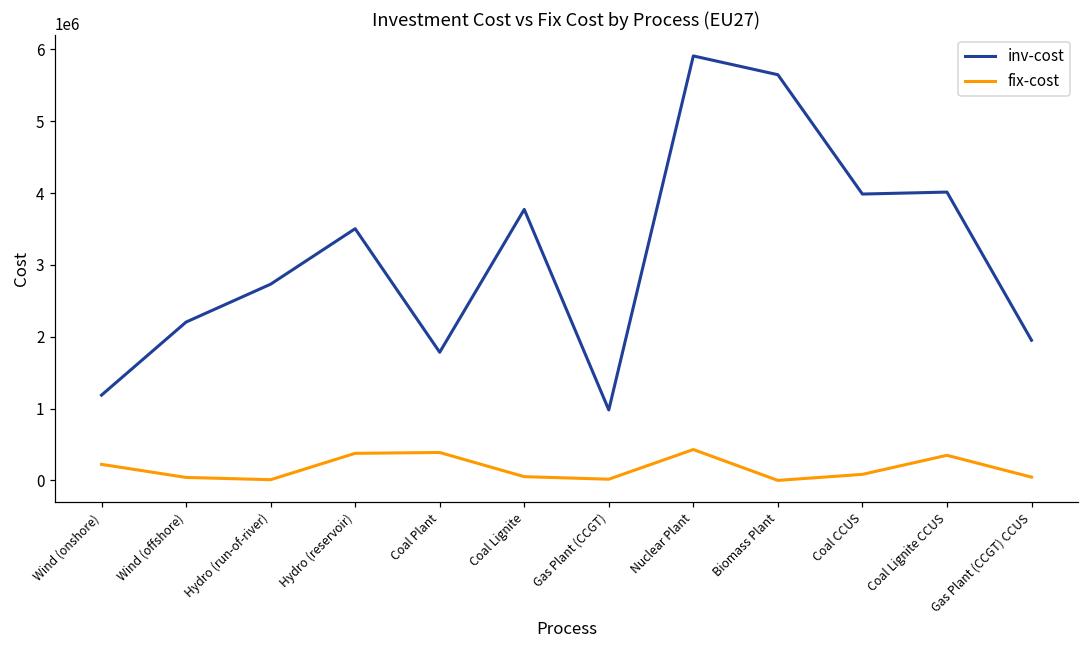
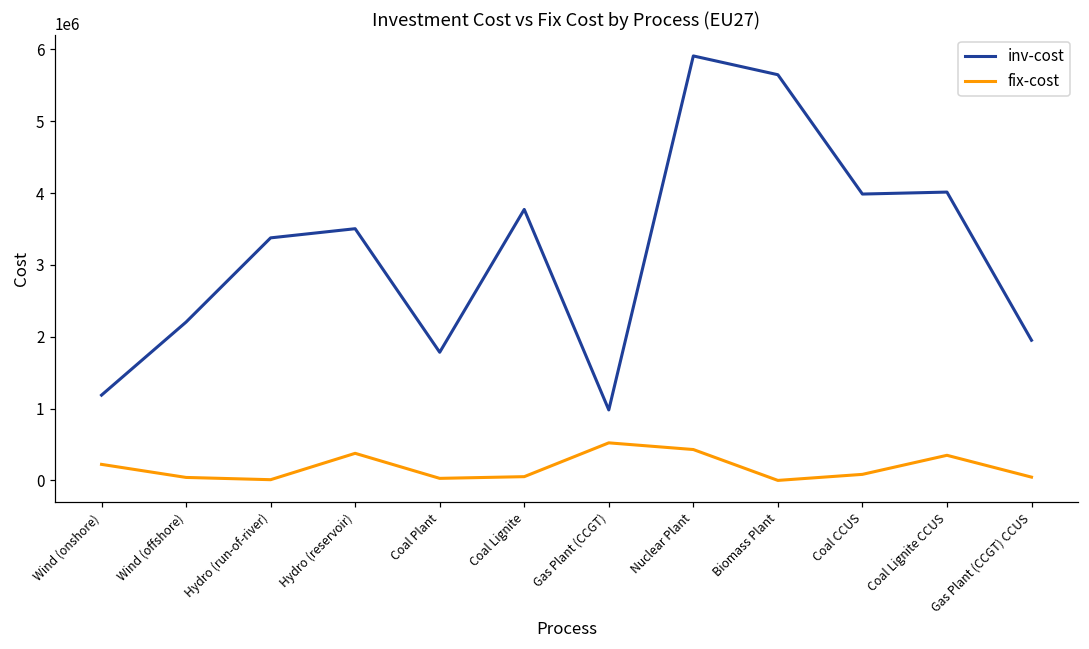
  {
    "inv-cost": {
      "Wind (onshore)": 1200000,
      "Wind (offshore)": 2200000,
-     "Hydro (run-of-river)": 2700000,
+     "Hydro (run-of-river)": 3400000,
      "Hydro (reservoir)": 3500000,
      "Coal Plant": 1800000,
      "Coal Lignite": 3800000,
      "Gas Plant (CCGT)": 1000000,
      "Nuclear Plant": 5900000,
      "Biomass Plant": 5600000,
      "Coal CCUS": 4000000,
      "Coal Lignite CCUS": 4000000,
      "Gas Plant (CCGT) CCUS": 2000000
    },
    "fix-cost": {
      "Wind (onshore)": 200000,
      "Wind (offshore)": 0,
      "Hydro (run-of-river)": 0,
      "Hydro (reservoir)": 400000,
-     "Coal Plant": 400000,
+     "Coal Plant": 0,
      "Coal Lignite": 100000,
-     "Gas Plant (CCGT)": 0,
+     "Gas Plant (CCGT)": 500000,
      "Nuclear Plant": 400000,
      "Biomass Plant": 0,
      "Coal CCUS": 100000,
      "Coal Lignite CCUS": 300000,
      "Gas Plant (CCGT) CCUS": 0
    }
  }
